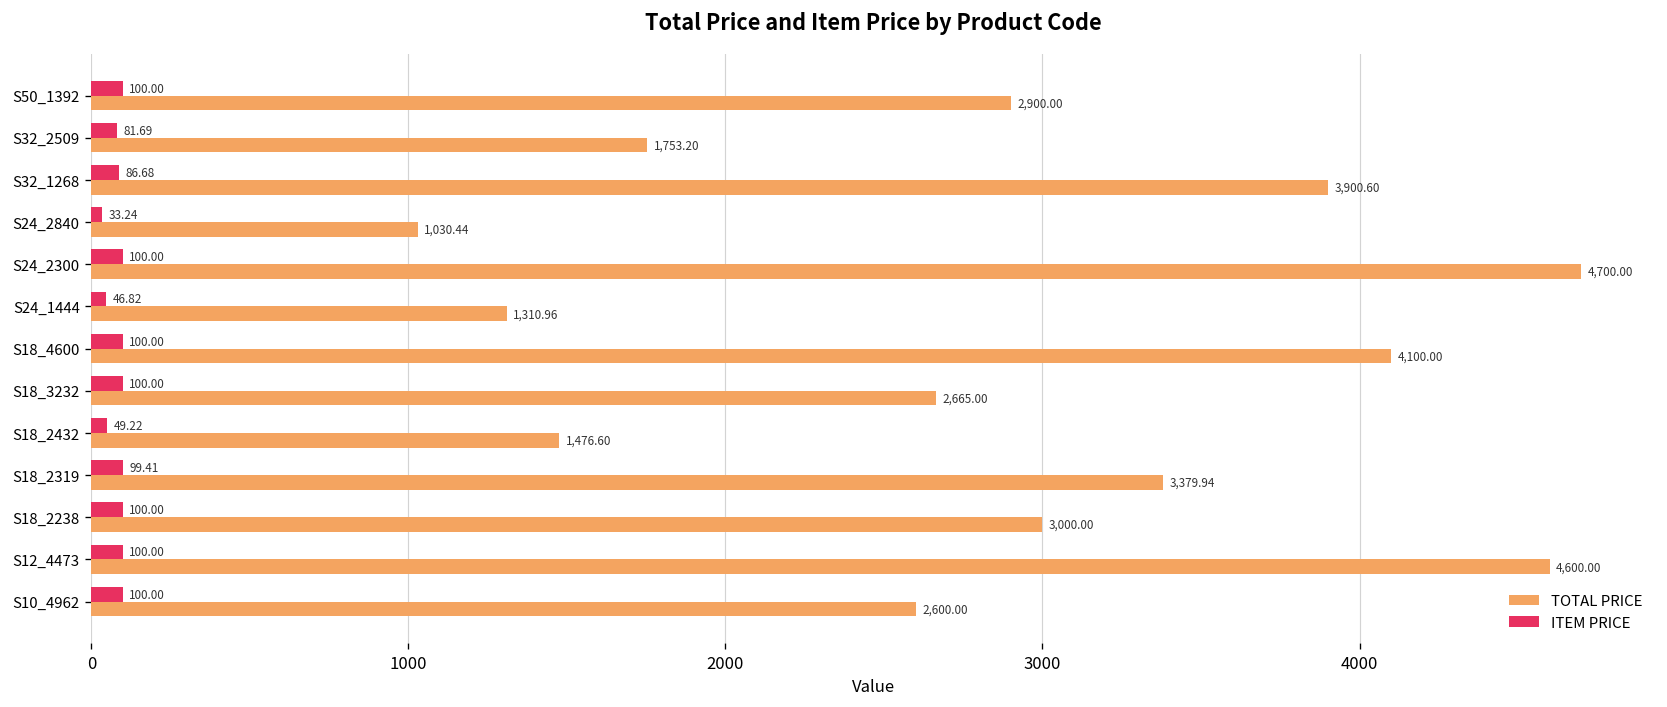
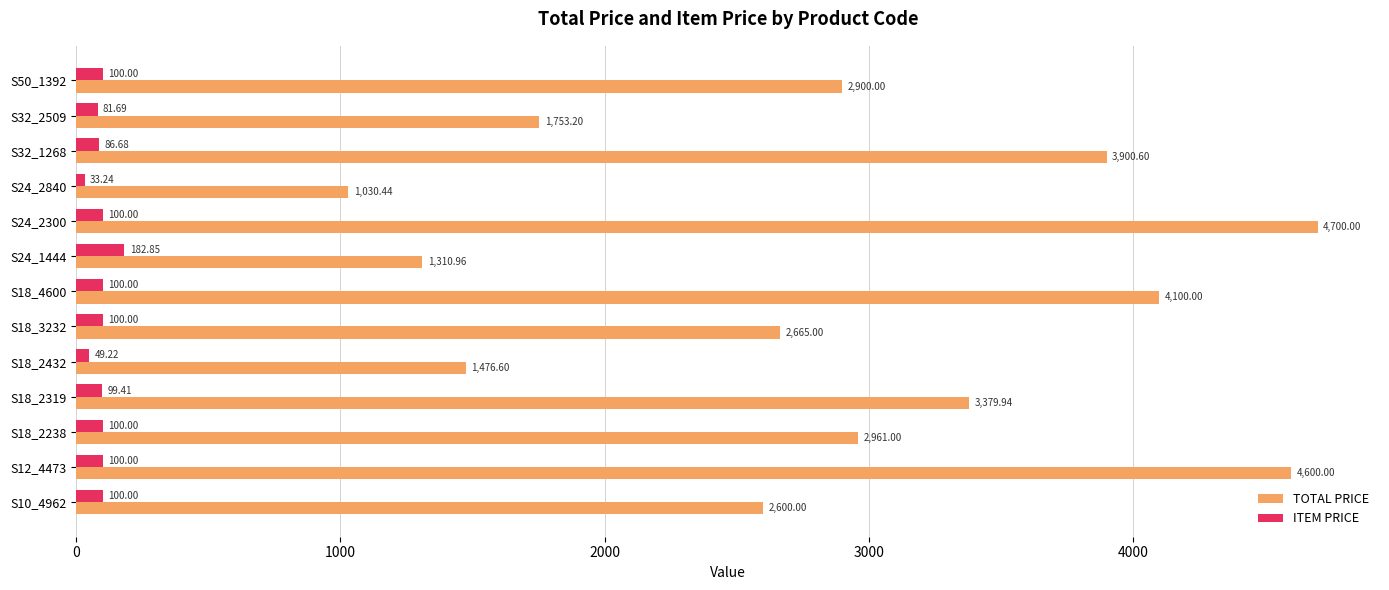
  {
    "TOTAL PRICE": {
      "S50_1392": "2,900.00",
      "S32_2509": "1,753.20",
      "S32_1268": "3,900.60",
      "S24_2840": "1,030.44",
      "S24_2300": "4,700.00",
      "S24_1444": "1,310.96",
      "S18_4600": "4,100.00",
      "S18_3232": "2,665.00",
      "S18_2432": "1,476.60",
      "S18_2319": "3,379.94",
-     "S18_2238": "3,000.00",
+     "S18_2238": "2,961.00",
      "S12_4473": "4,600.00",
      "S10_4962": "2,600.00"
    },
    "ITEM PRICE": {
      "S50_1392": "100.00",
      "S32_2509": "81.69",
      "S32_1268": "86.68",
      "S24_2840": "33.24",
      "S24_2300": "100.00",
-     "S24_1444": "46.82",
+     "S24_1444": "182.85",
      "S18_4600": "100.00",
      "S18_3232": "100.00",
      "S18_2432": "49.22",
      "S18_2319": "99.41",
      "S18_2238": "100.00",
      "S12_4473": "100.00",
      "S10_4962": "100.00"
    }
  }
